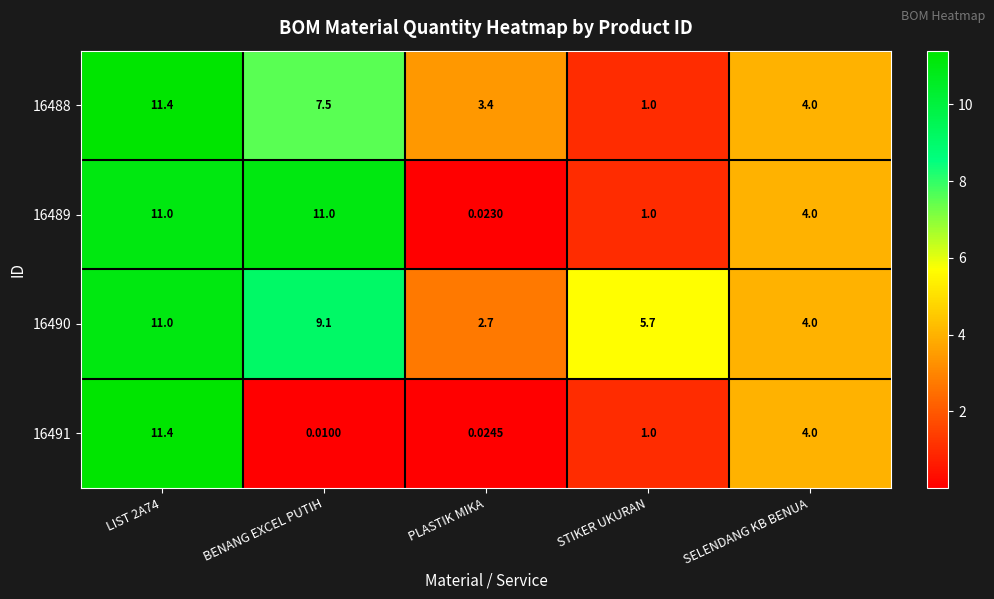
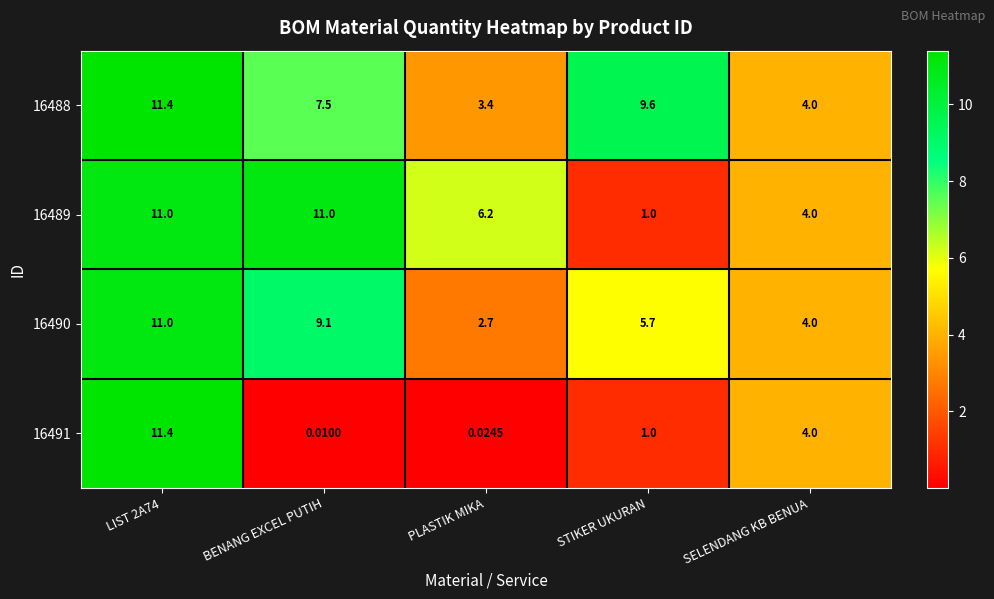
  {
    "16488": {
      "LIST 2A74": 11.4,
      "BENANG EXCEL PUTIH": 7.5,
      "PLASTIK MIKA": 3.4,
-     "STIKER UKURAN": 1.0,
+     "STIKER UKURAN": 9.6,
      "SELENDANG KB BENUA": 4.0
    },
    "16489": {
      "LIST 2A74": 11.0,
      "BENANG EXCEL PUTIH": 11.0,
-     "PLASTIK MIKA": 0.0230,
+     "PLASTIK MIKA": 6.2,
      "STIKER UKURAN": 1.0,
      "SELENDANG KB BENUA": 4.0
    },
    "16490": {
      "LIST 2A74": 11.0,
      "BENANG EXCEL PUTIH": 9.1,
      "PLASTIK MIKA": 2.7,
      "STIKER UKURAN": 5.7,
      "SELENDANG KB BENUA": 4.0
    },
    "16491": {
      "LIST 2A74": 11.4,
      "BENANG EXCEL PUTIH": 0.0100,
      "PLASTIK MIKA": 0.0245,
      "STIKER UKURAN": 1.0,
      "SELENDANG KB BENUA": 4.0
    }
  }
